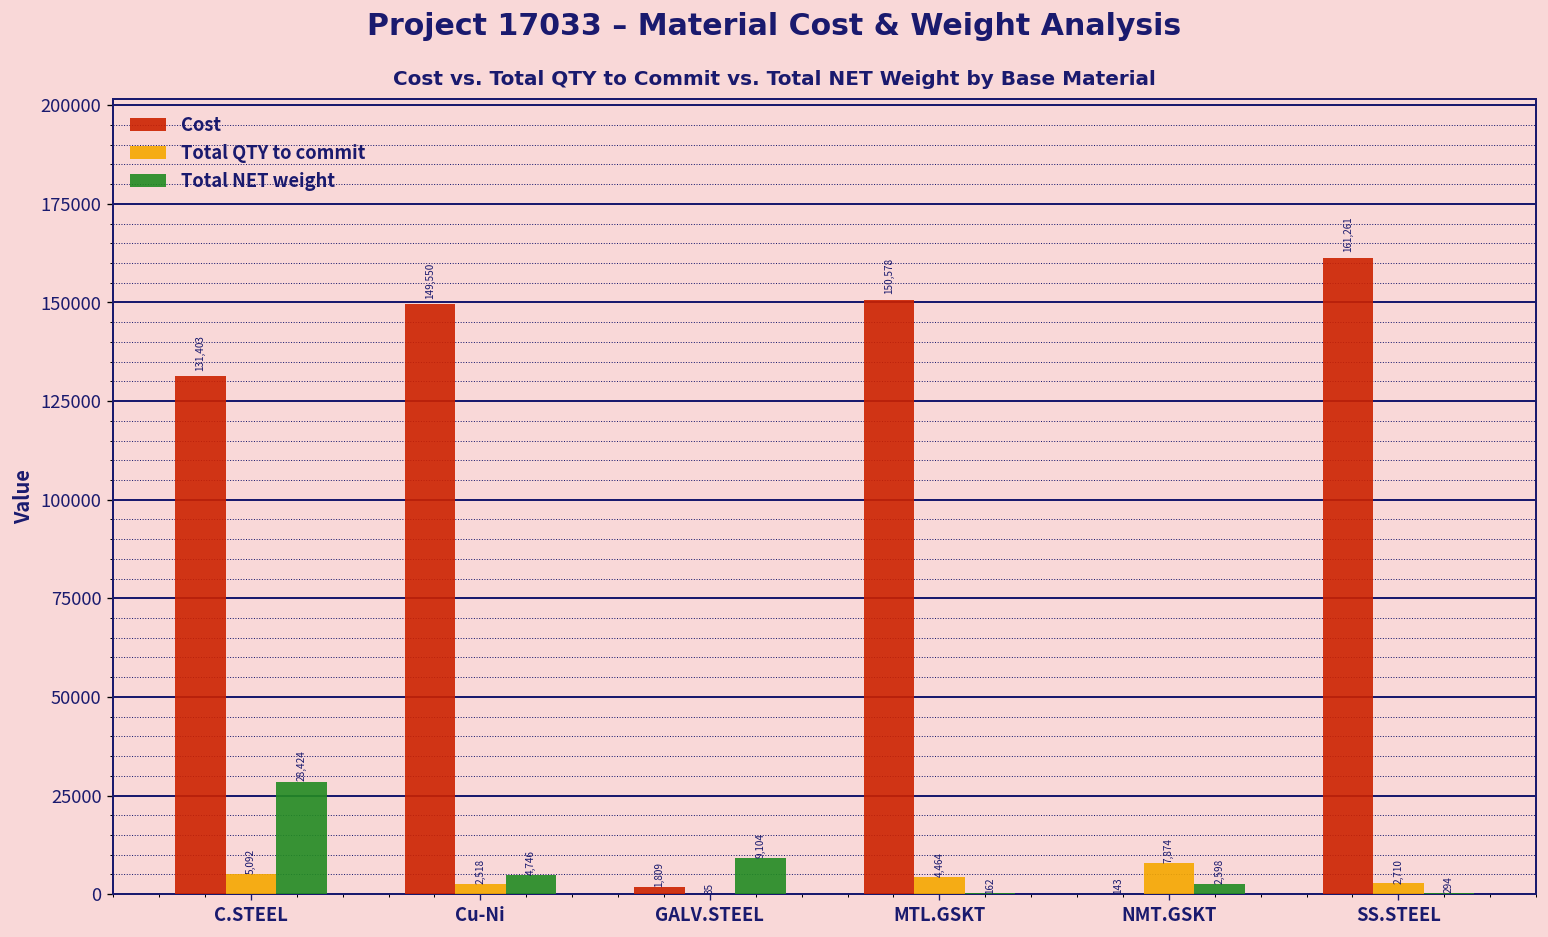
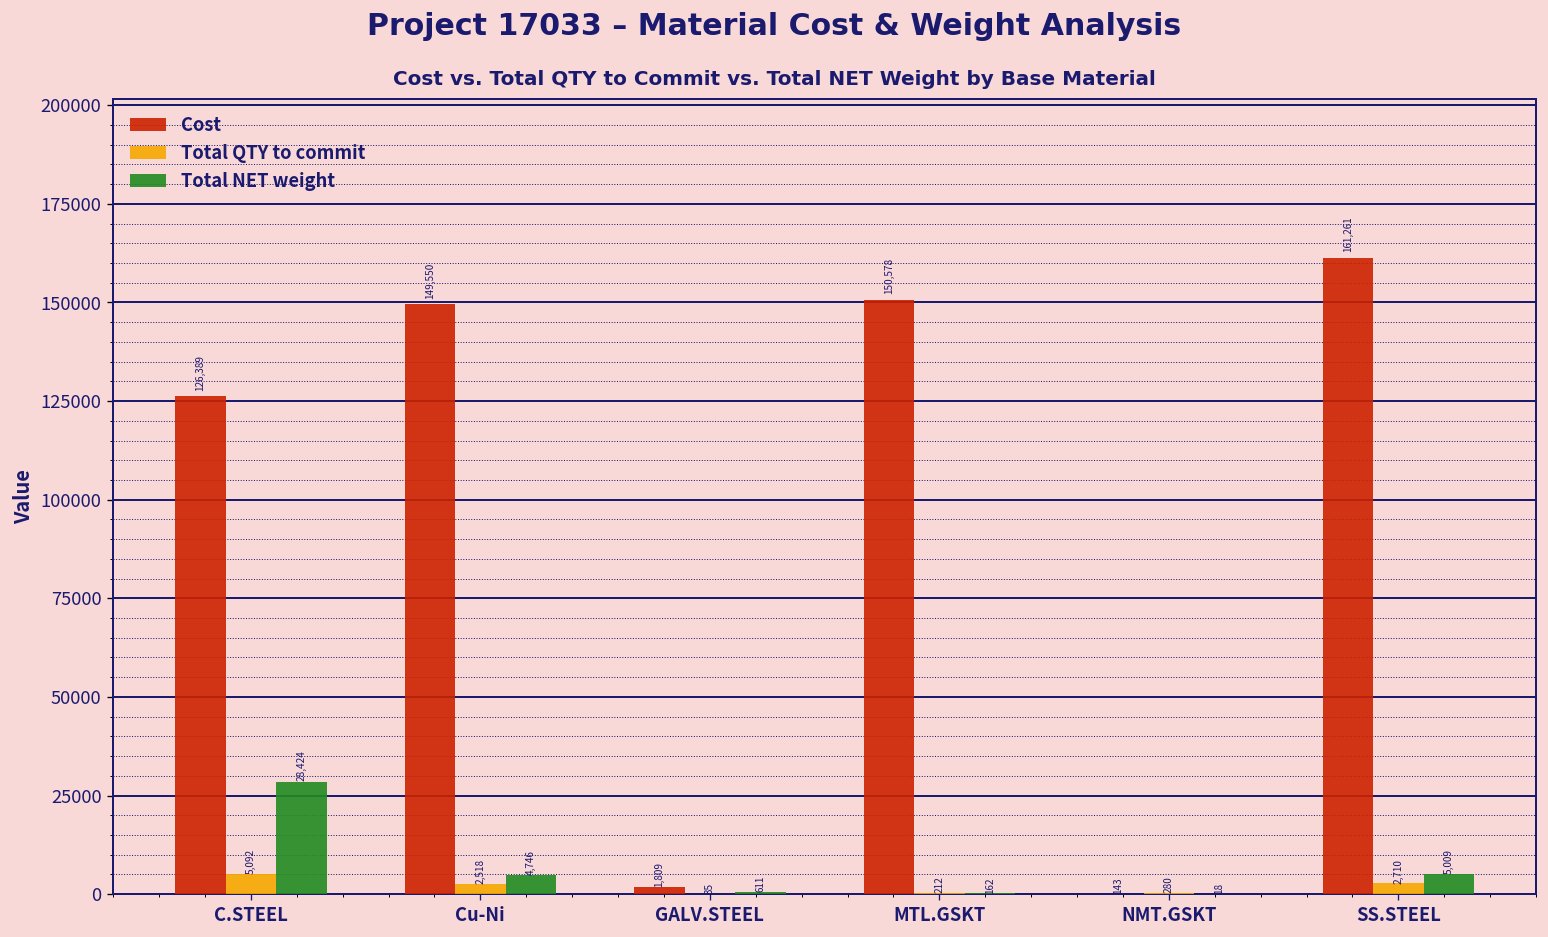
  {
    "Cost": {
-     "C.STEEL": "131,403",
+     "C.STEEL": "126,389",
      "Cu-Ni": "149,550",
      "GALV.STEEL": "1,809",
      "MTL.GSKT": "150,578",
      "NMT.GSKT": "143",
      "SS.STEEL": "161,261"
    },
    "Total QTY to commit": {
      "C.STEEL": "5,092",
      "Cu-Ni": "2,518",
      "GALV.STEEL": "35",
-     "MTL.GSKT": "4,464",
-     "NMT.GSKT": "7,874",
+     "MTL.GSKT": "212",
+     "NMT.GSKT": "280",
      "SS.STEEL": "2,710"
    },
    "Total NET weight": {
      "C.STEEL": "28,424",
      "Cu-Ni": "4,746",
-     "GALV.STEEL": "9,104",
+     "GALV.STEEL": "611",
      "MTL.GSKT": "162",
-     "NMT.GSKT": "2,598",
-     "SS.STEEL": "294"
+     "NMT.GSKT": "18",
+     "SS.STEEL": "5,009"
    }
  }
